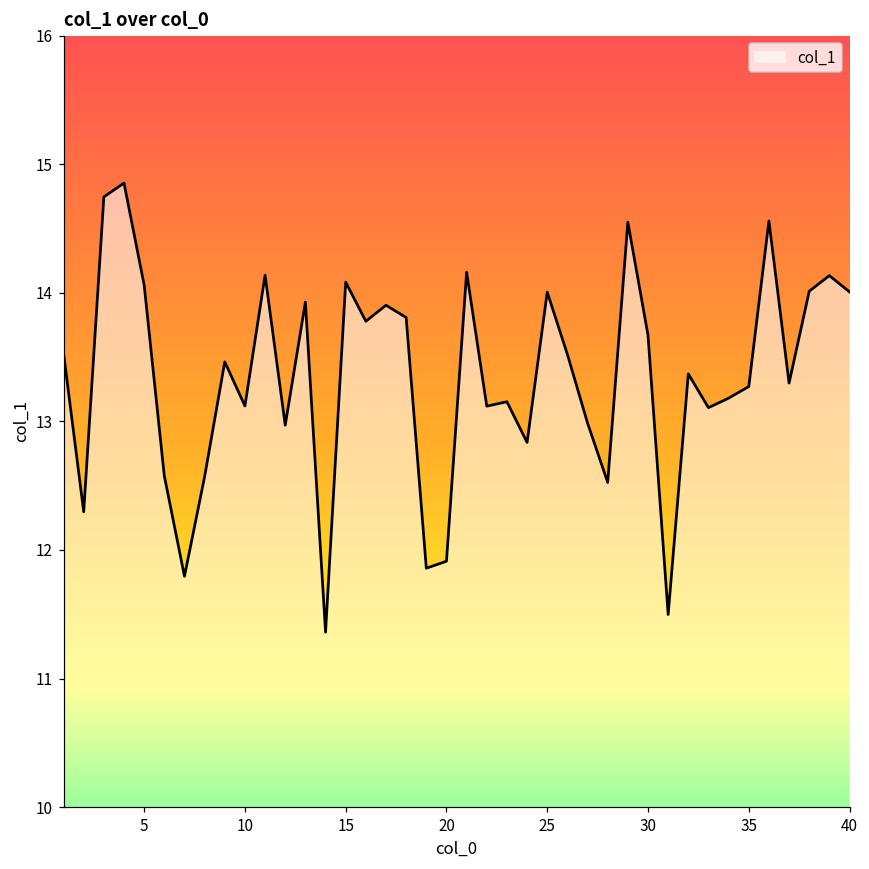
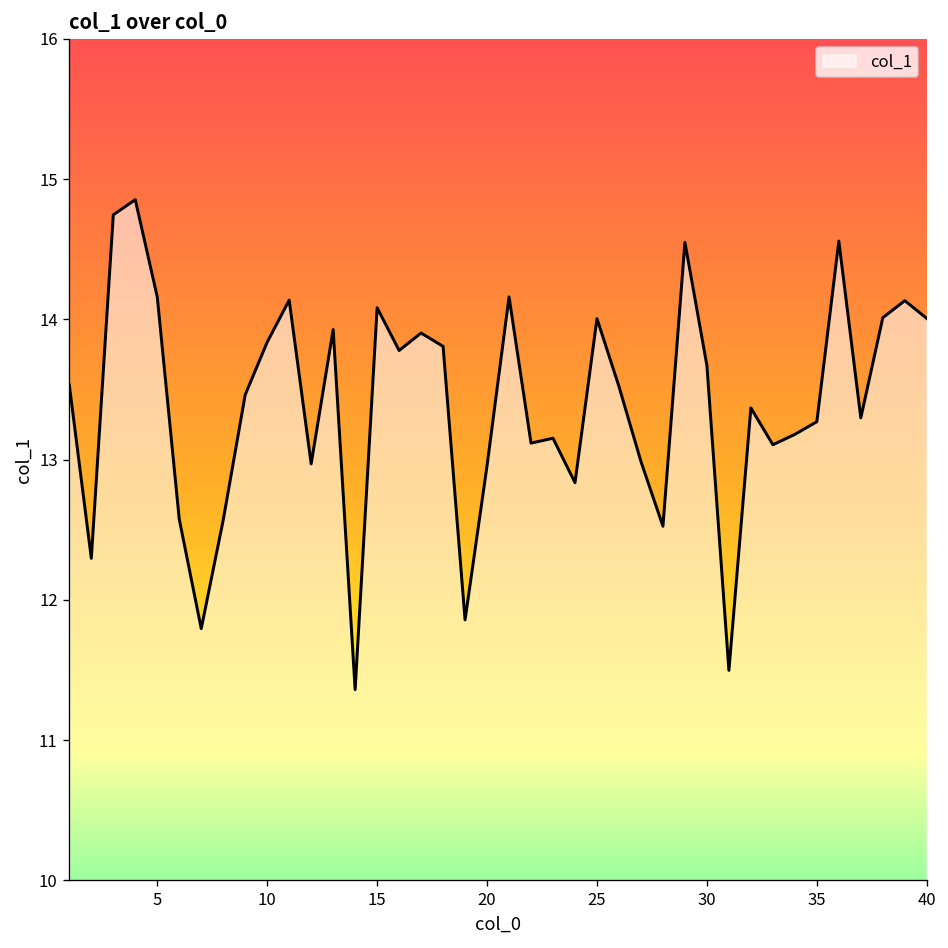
  {
-   "5": 14.06,
-   "10": 13.12,
+   "5": 14.16,
+   "10": 13.84,
    "15": 14.08,
-   "20": 11.91,
+   "20": 12.96,
    "25": 14.00,
    "30": 13.67,
    "35": 13.27,
    "40": 14.01
  }
